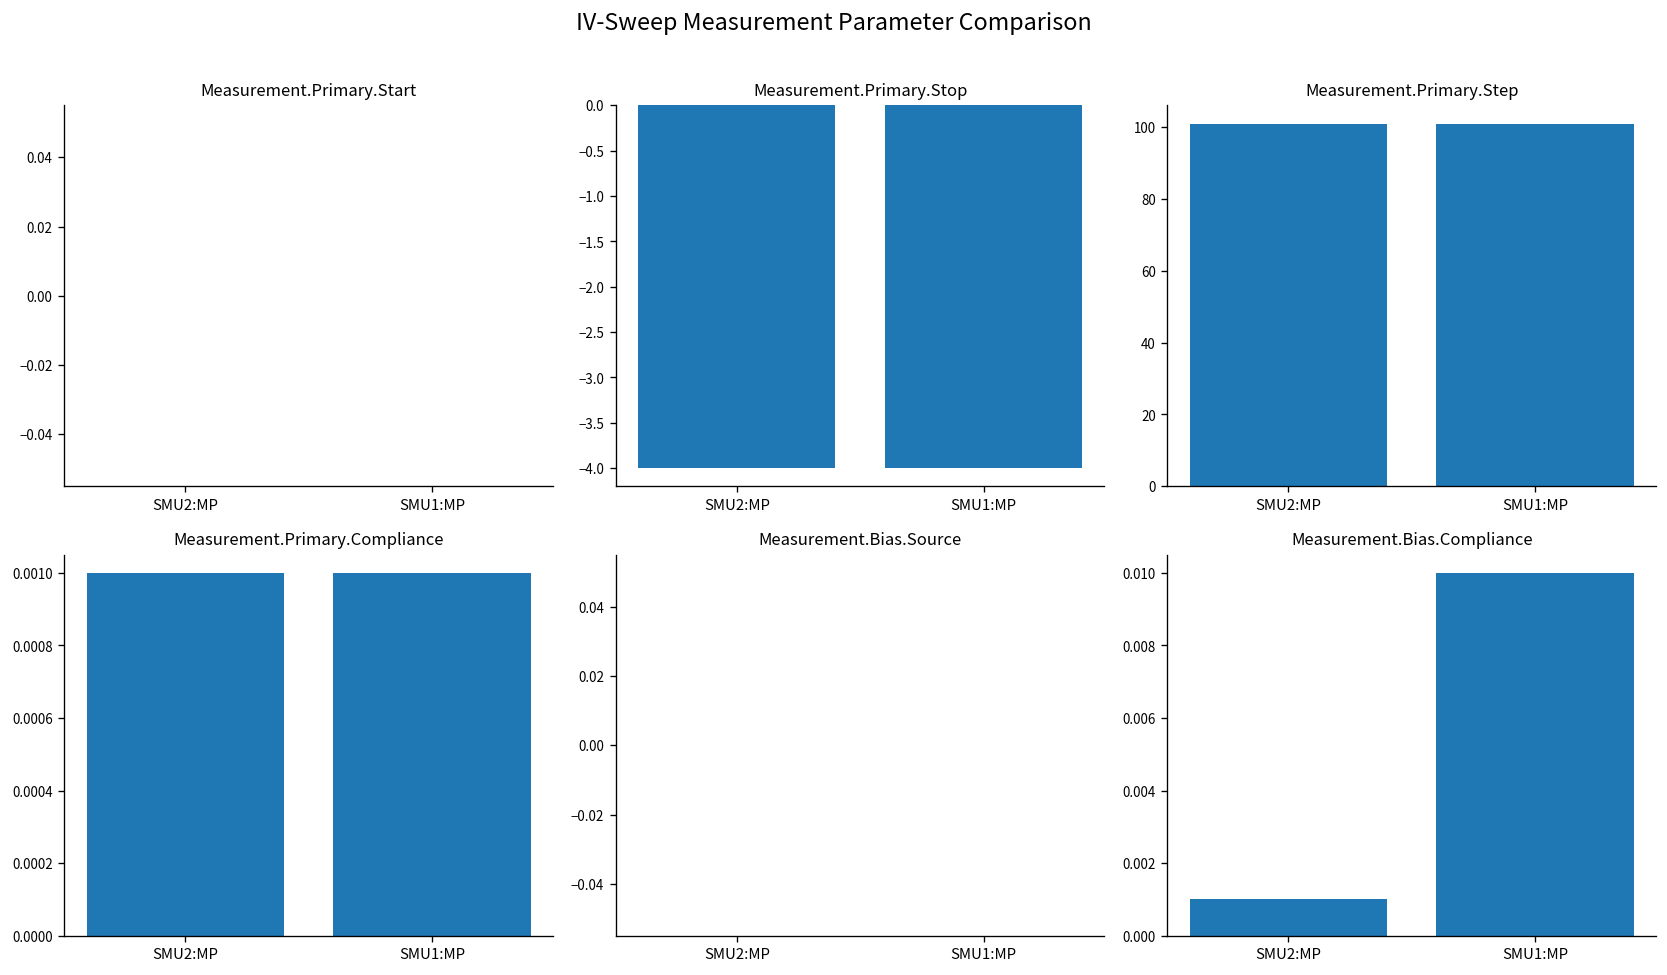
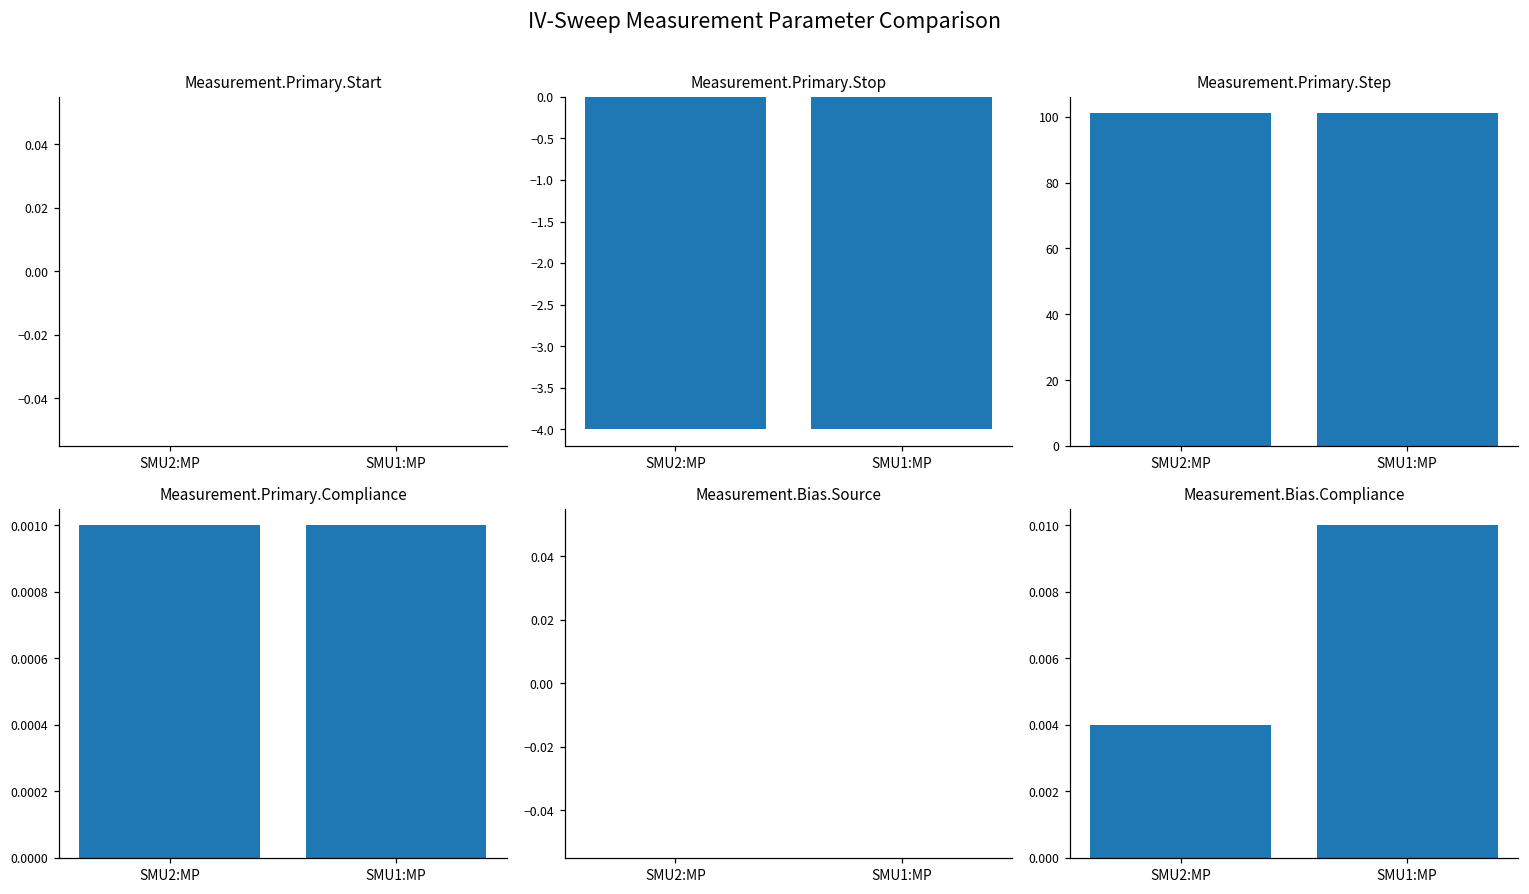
  {
    "Measurement.Primary.Start": {
      "SMU2:MP": 0.000,
      "SMU1:MP": 0.000
    },
    "Measurement.Primary.Stop": {
      "SMU2:MP": -4.0,
      "SMU1:MP": -4.0
    },
    "Measurement.Primary.Step": {
      "SMU2:MP": 101,
      "SMU1:MP": 101
    },
    "Measurement.Primary.Compliance": {
      "SMU2:MP": 0.00100,
      "SMU1:MP": 0.00100
    },
    "Measurement.Bias.Source": {
      "SMU2:MP": 0.000,
      "SMU1:MP": 0.000
    },
    "Measurement.Bias.Compliance": {
-     "SMU2:MP": 0.001,
+     "SMU2:MP": 0.004,
      "SMU1:MP": 0.010
    }
  }
